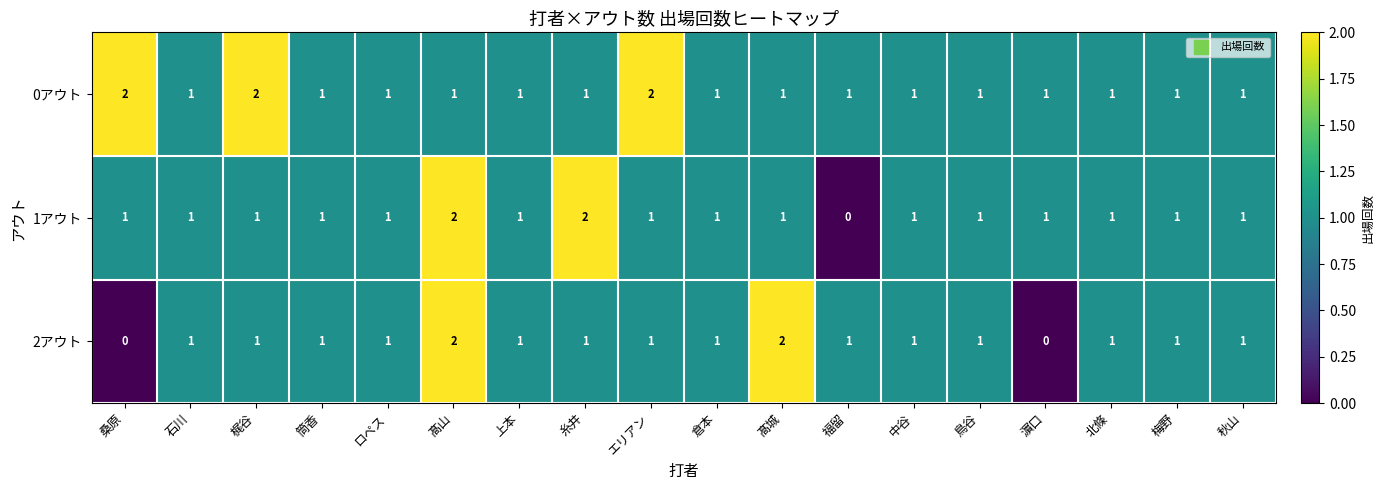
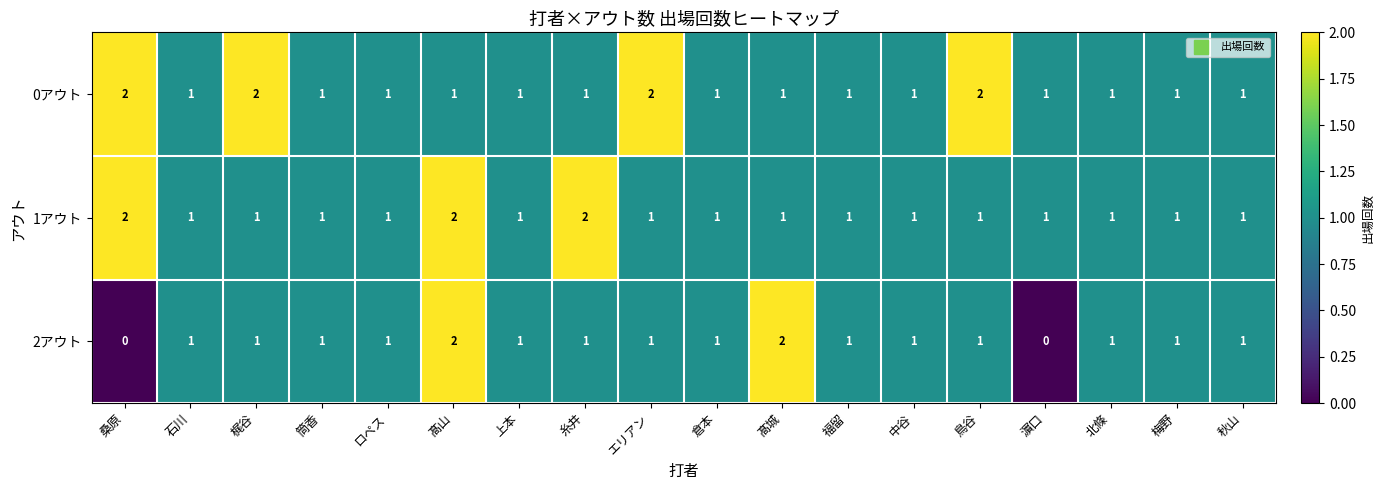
  {
    "0アウト": {
      "桑原": 2,
      "石川": 1,
      "梶谷": 2,
      "筒香": 1,
      "ロペス": 1,
      "髙山": 1,
      "上本": 1,
      "糸井": 1,
      "エリアン": 2,
      "倉本": 1,
      "髙城": 1,
      "福留": 1,
      "中谷": 1,
-     "鳥谷": 1,
+     "鳥谷": 2,
      "濵口": 1,
      "北條": 1,
      "梅野": 1,
      "秋山": 1
    },
    "1アウト": {
-     "桑原": 1,
+     "桑原": 2,
      "石川": 1,
      "梶谷": 1,
      "筒香": 1,
      "ロペス": 1,
      "髙山": 2,
      "上本": 1,
      "糸井": 2,
      "エリアン": 1,
      "倉本": 1,
      "髙城": 1,
-     "福留": 0,
+     "福留": 1,
      "中谷": 1,
      "鳥谷": 1,
      "濵口": 1,
      "北條": 1,
      "梅野": 1,
      "秋山": 1
    },
    "2アウト": {
      "桑原": 0,
      "石川": 1,
      "梶谷": 1,
      "筒香": 1,
      "ロペス": 1,
      "髙山": 2,
      "上本": 1,
      "糸井": 1,
      "エリアン": 1,
      "倉本": 1,
      "髙城": 2,
      "福留": 1,
      "中谷": 1,
      "鳥谷": 1,
      "濵口": 0,
      "北條": 1,
      "梅野": 1,
      "秋山": 1
    }
  }
